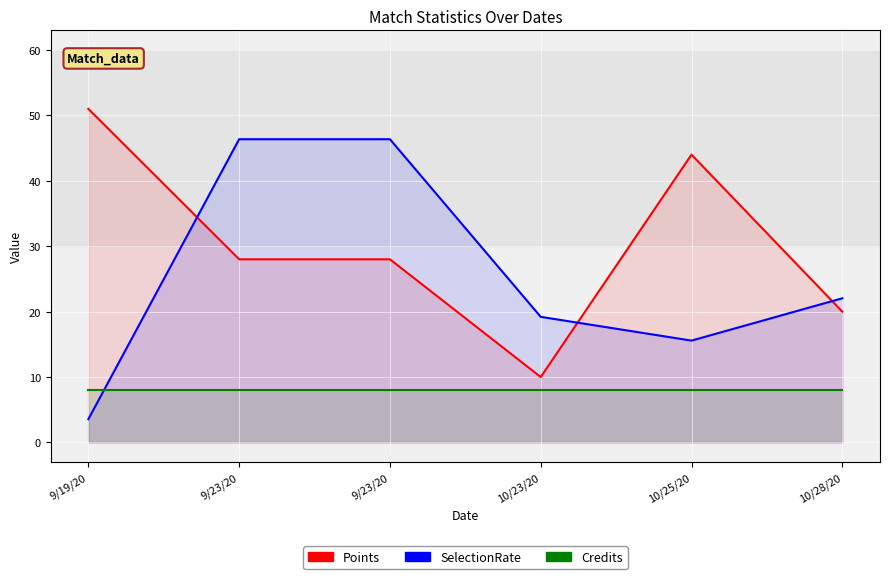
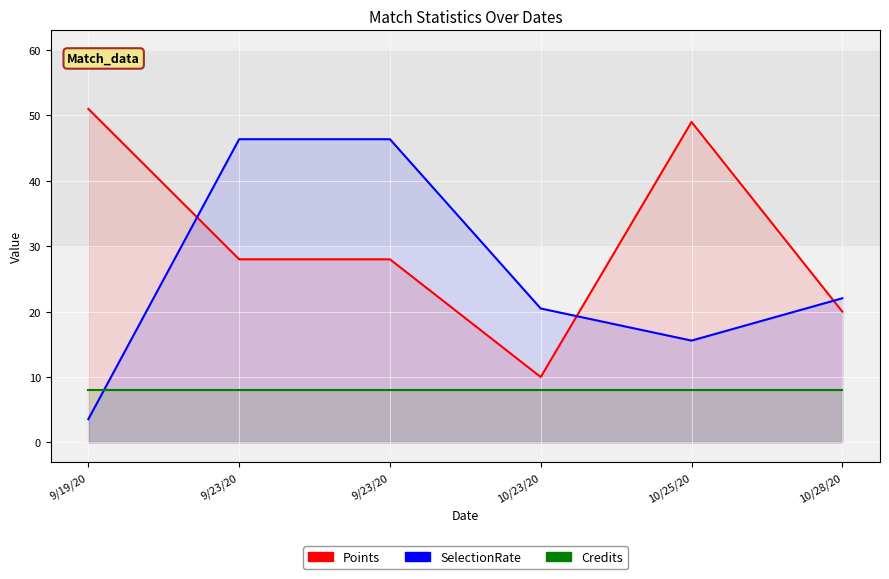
  {
    "Points": {
      "9/19/20": 51,
      "10/23/20": 10,
-     "10/25/20": 44,
+     "10/25/20": 49,
      "10/28/20": 20
    },
    "SelectionRate": {
      "9/19/20": 4,
-     "10/23/20": 19,
+     "10/23/20": 20,
      "10/25/20": 16,
      "10/28/20": 22
    },
    "Credits": {
      "9/19/20": 8,
      "10/23/20": 8,
      "10/25/20": 8,
      "10/28/20": 8
    }
  }
